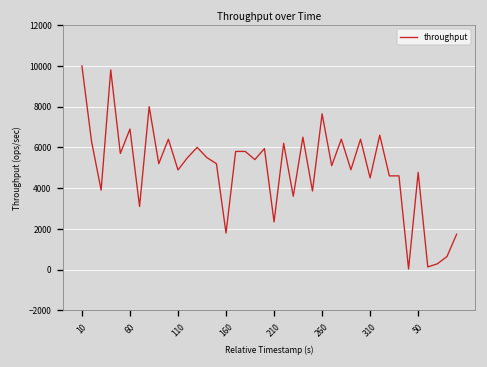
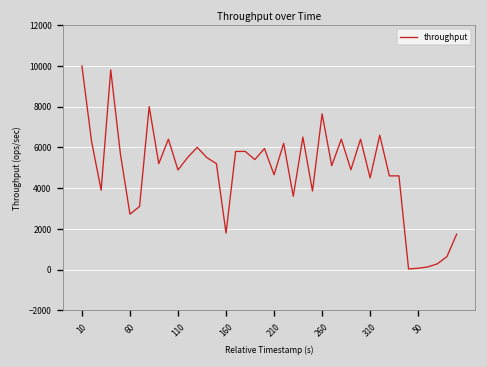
  {
    "10": 10000,
-   "60": 6900,
+   "60": 2700,
    "110": 4900,
    "160": 1800,
-   "210": 2300,
+   "210": 4700,
    "260": 7600,
    "310": 4500,
-   "50": 4800
+   "50": 100
  }
